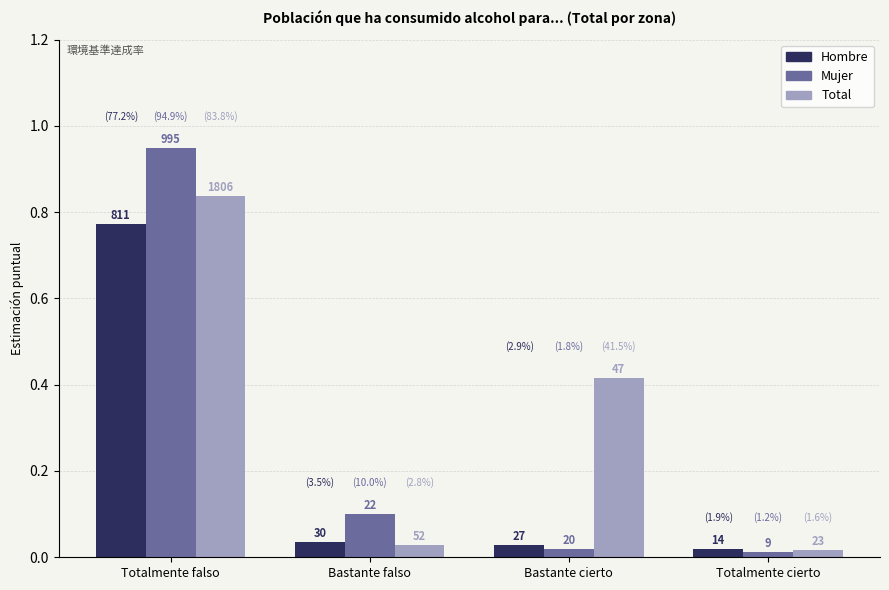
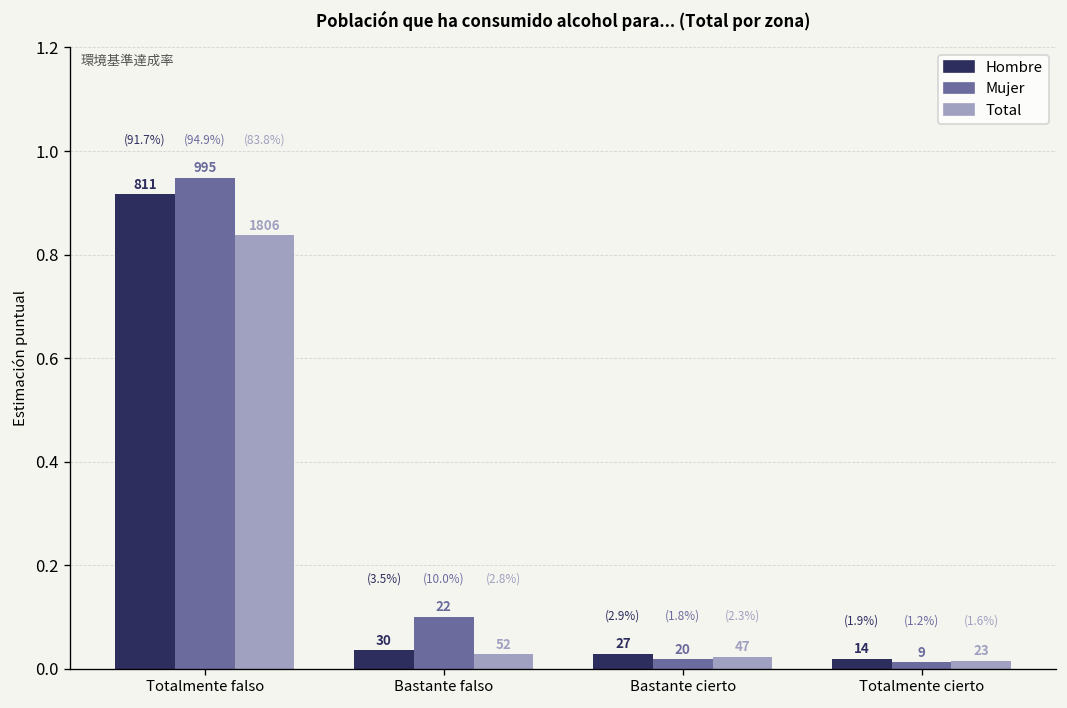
  {
    "Hombre": {
-     "Totalmente falso": "(77.2%)"
+     "Totalmente falso": "(91.7%)"
    },
    "Total": {
-     "Bastante cierto": "(41.5%)"
+     "Bastante cierto": "(2.3%)"
    }
  }
